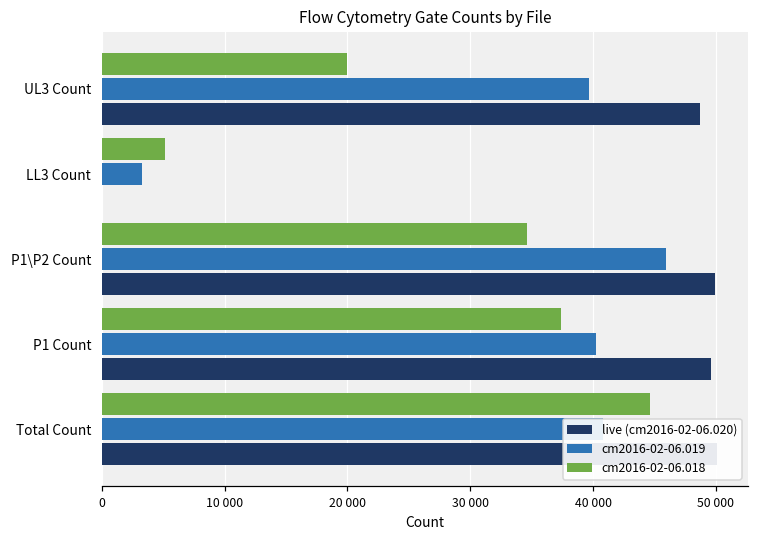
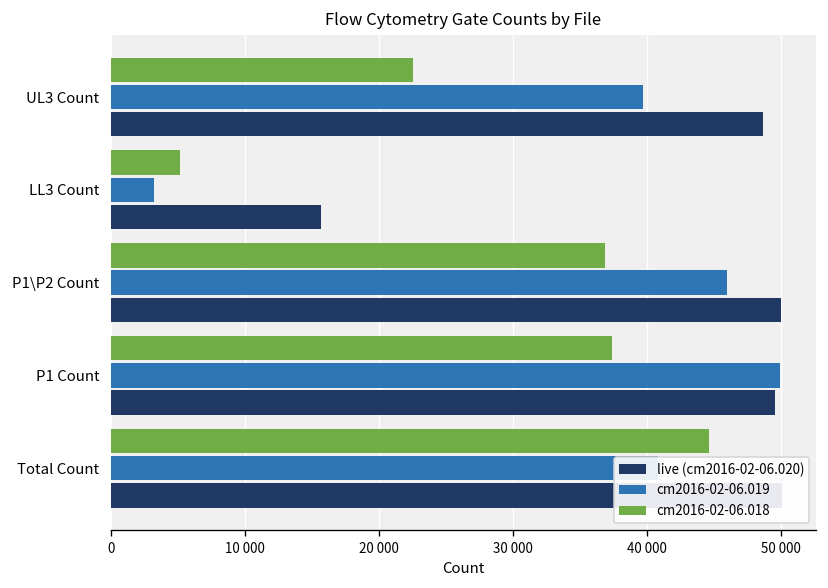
  {
    "live (cm2016-02-06.020)": {
      "UL3 Count": 48700,
-     "LL3 Count": 0,
+     "LL3 Count": 15700,
      "P1\\P2 Count": 50000,
      "P1 Count": 49600
    },
    "cm2016-02-06.019": {
      "UL3 Count": 39700,
      "LL3 Count": 3200,
      "P1\\P2 Count": 45900,
-     "P1 Count": 40300
+     "P1 Count": 49900
    },
    "cm2016-02-06.018": {
-     "UL3 Count": 19900,
+     "UL3 Count": 22500,
      "LL3 Count": 5100,
-     "P1\\P2 Count": 34700,
+     "P1\\P2 Count": 36900,
      "P1 Count": 37400,
      "Total Count": 44600
    }
  }
